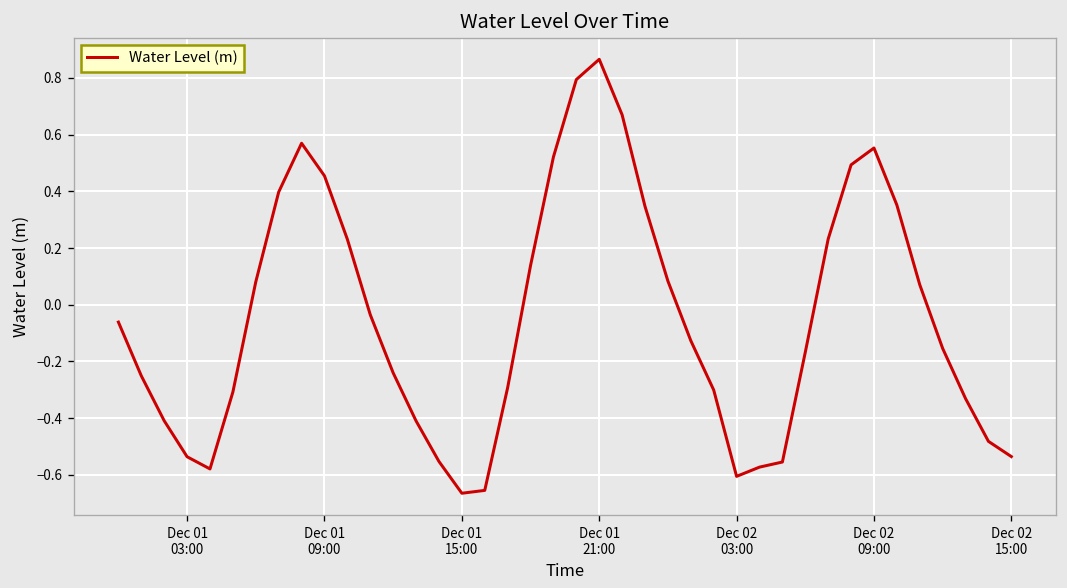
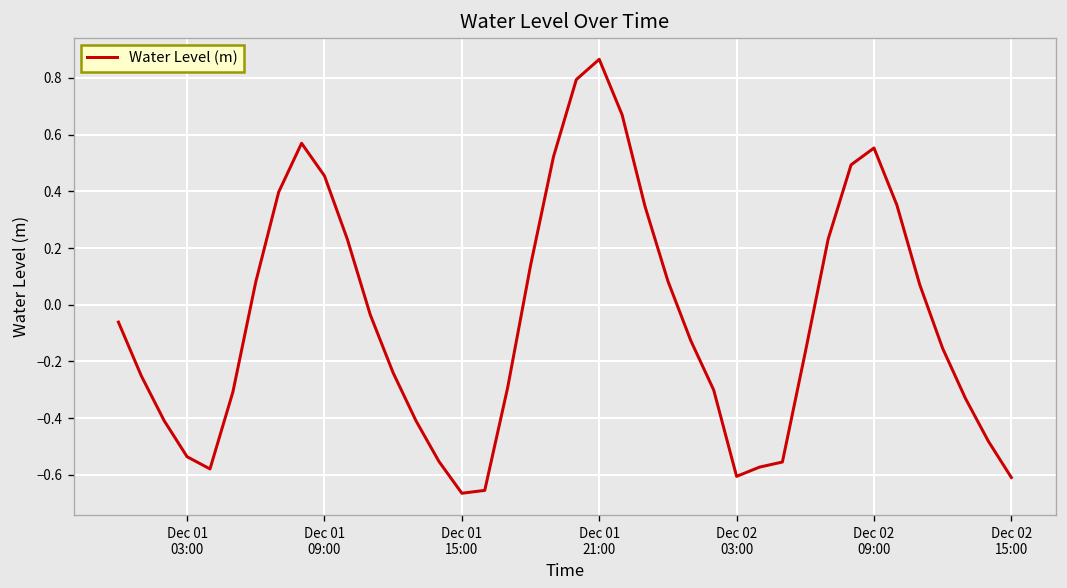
  {
    "Dec 01 03:00": -0.54,
    "Dec 01 09:00": 0.45,
    "Dec 01 15:00": -0.66,
    "Dec 01 21:00": 0.87,
    "Dec 02 03:00": -0.61,
    "Dec 02 09:00": 0.55,
-   "Dec 02 15:00": -0.54
+   "Dec 02 15:00": -0.61
  }
